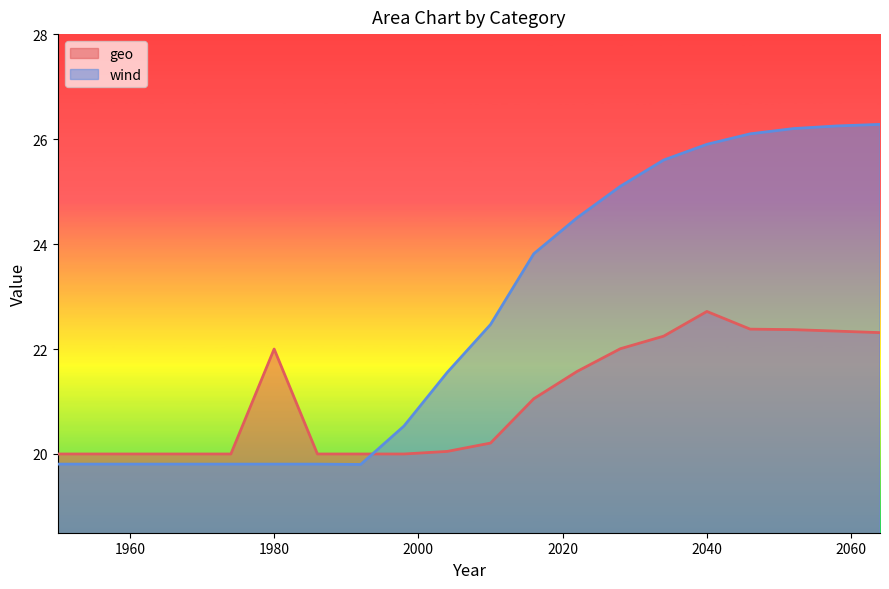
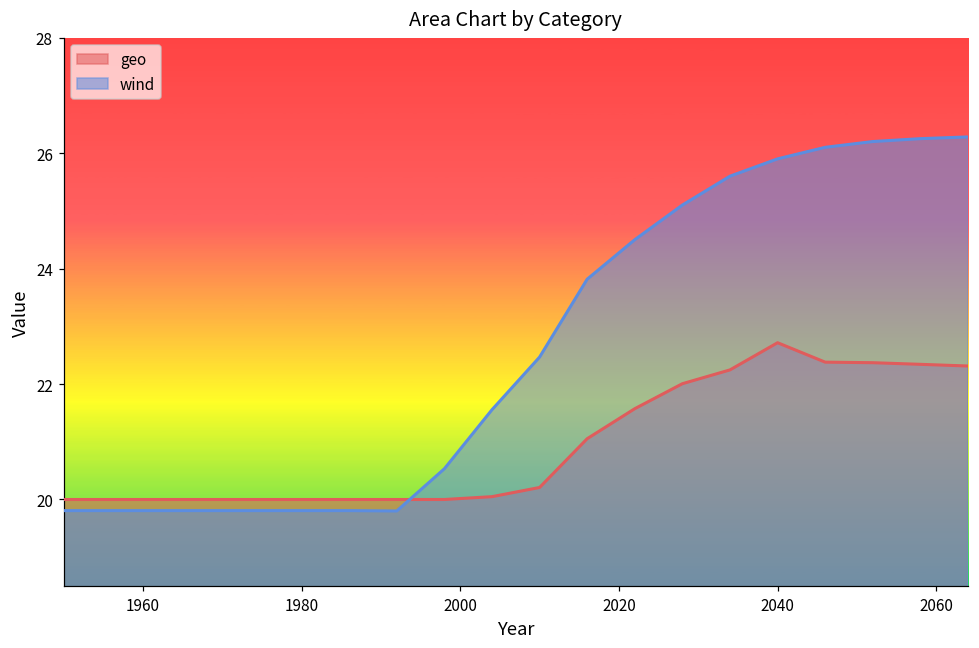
  {
    "geo": {
-     "1980": 22,
+     "1980": 20,
      "2040": 22.7
    },
    "wind": {
      "1980": 19.8,
      "2040": 25.9
    }
  }
